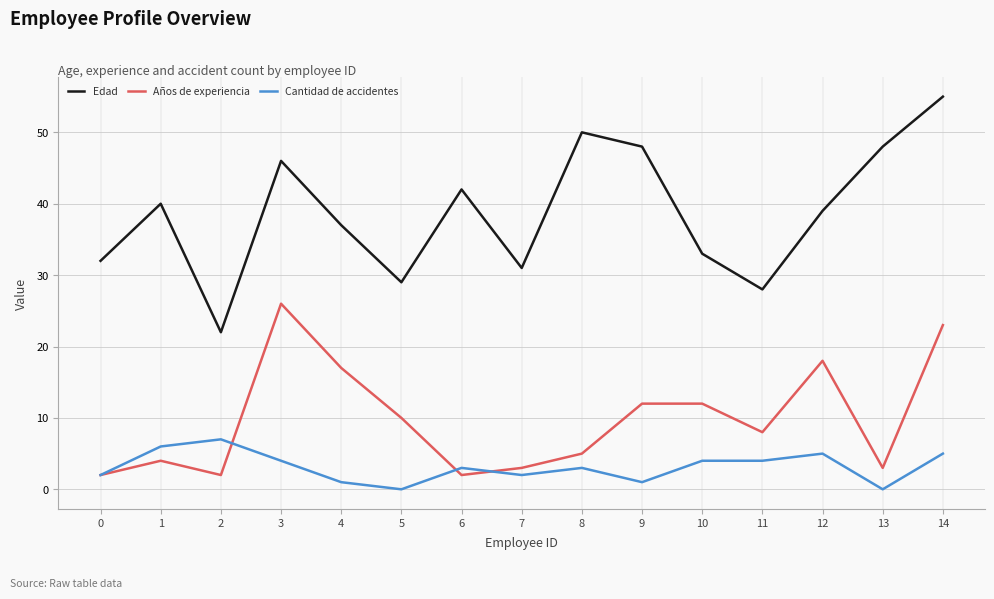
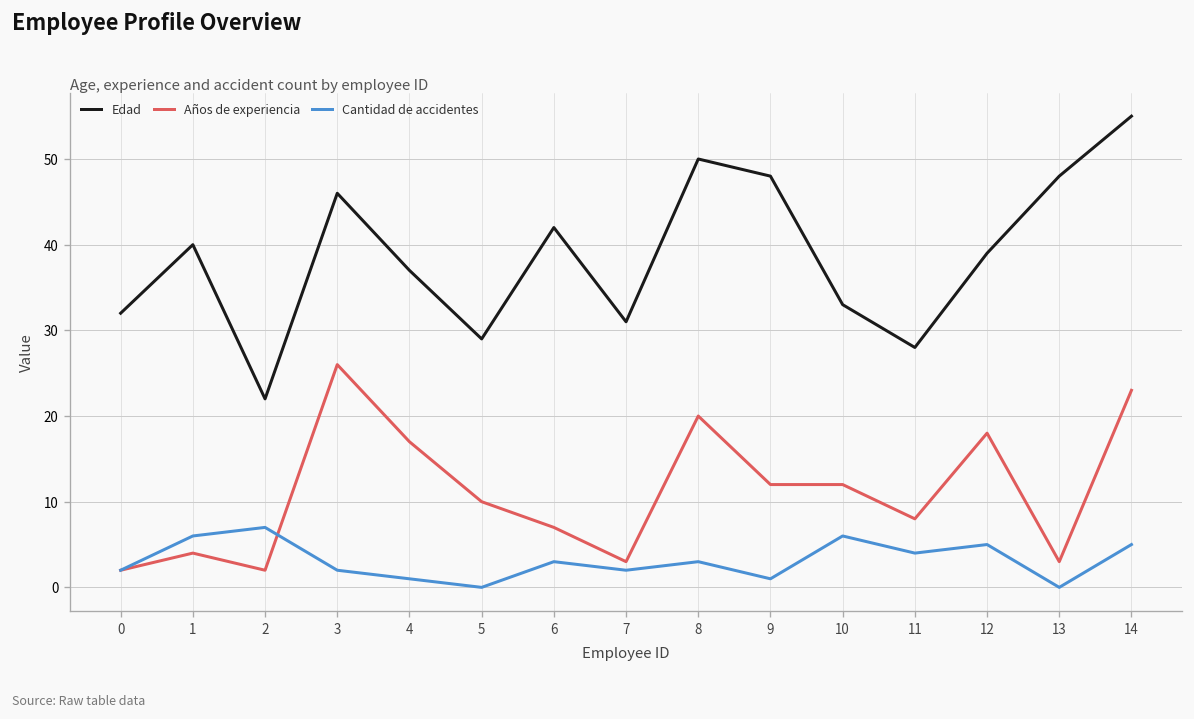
  {
    "Edad": {
      "0": 32,
      "1": 40,
      "2": 22,
      "3": 46,
      "4": 37,
      "5": 29,
      "6": 42,
      "7": 31,
      "8": 50,
      "9": 48,
      "10": 33,
      "11": 28,
      "12": 39,
      "13": 48,
      "14": 55
    },
    "Años de experiencia": {
      "1": 4,
      "2": 2,
      "3": 26,
      "4": 17,
      "5": 10,
-     "6": 2,
+     "6": 7,
      "7": 3,
-     "8": 5,
+     "8": 20,
      "9": 12,
      "10": 12,
      "11": 8,
      "12": 18,
      "13": 3,
      "14": 23
    },
    "Cantidad de accidentes": {
      "1": 6,
      "2": 7,
-     "3": 4,
+     "3": 2,
      "4": 1,
      "5": 0,
      "6": 3,
      "7": 2,
      "8": 3,
      "9": 1,
-     "10": 4,
+     "10": 6,
      "11": 4,
      "12": 5,
      "13": 0,
      "14": 5
    }
  }
